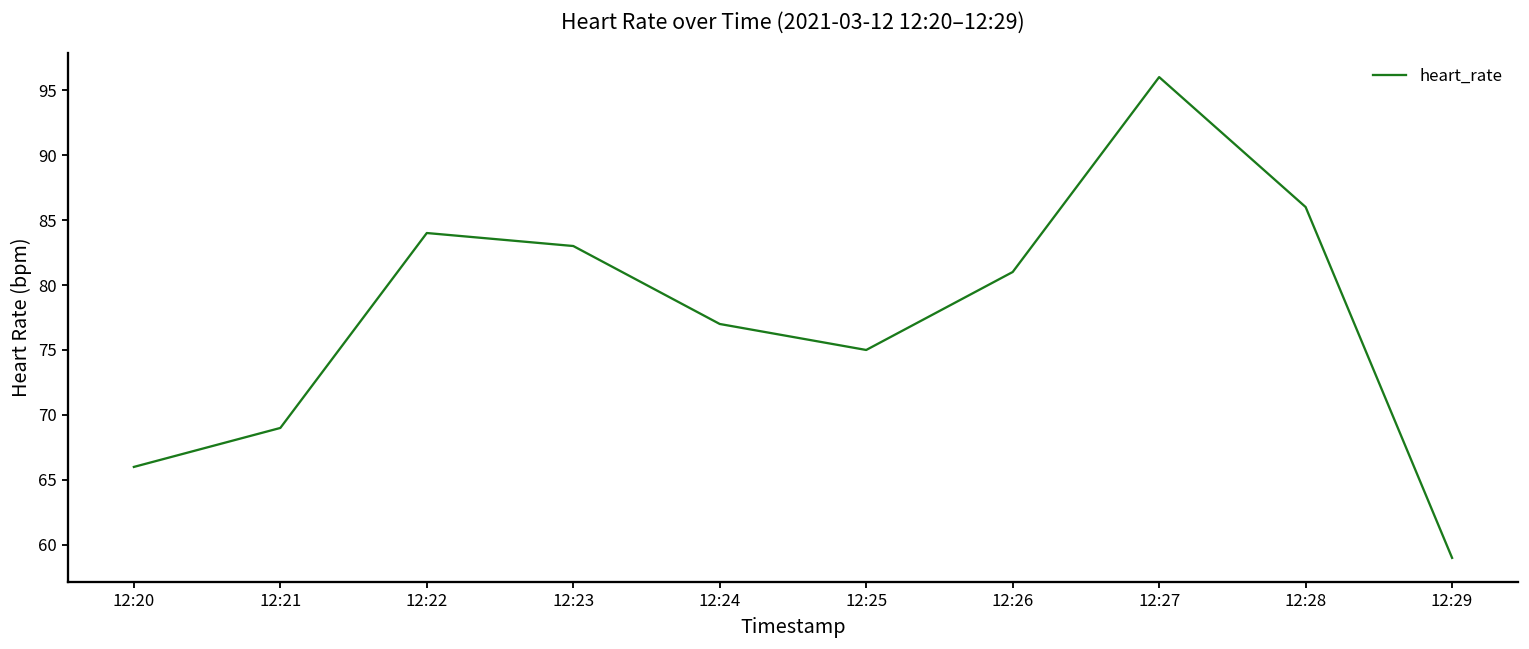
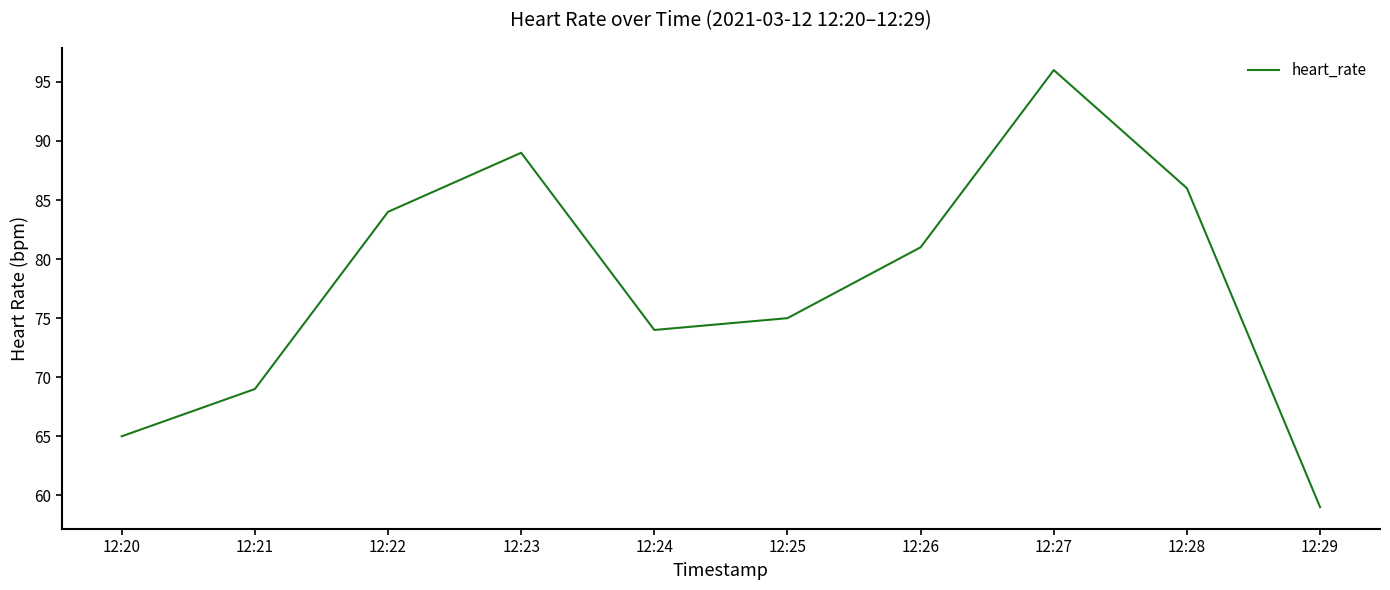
  {
-   "12:20": 66,
+   "12:20": 65,
    "12:21": 69,
    "12:22": 84,
-   "12:23": 83,
-   "12:24": 77,
+   "12:23": 89,
+   "12:24": 74,
    "12:25": 75,
    "12:26": 81,
    "12:27": 96,
    "12:28": 86,
    "12:29": 59
  }
